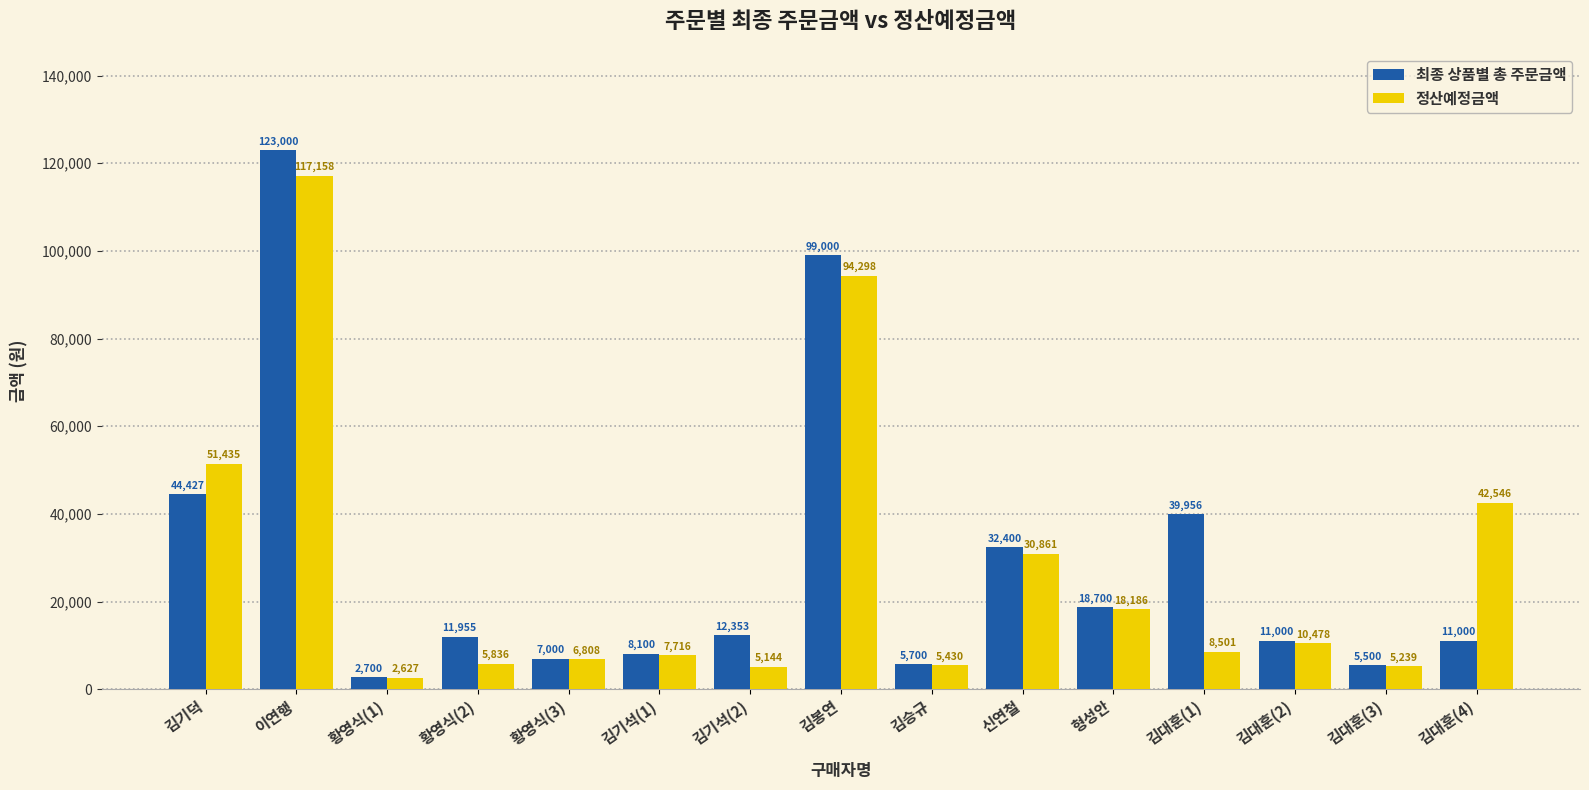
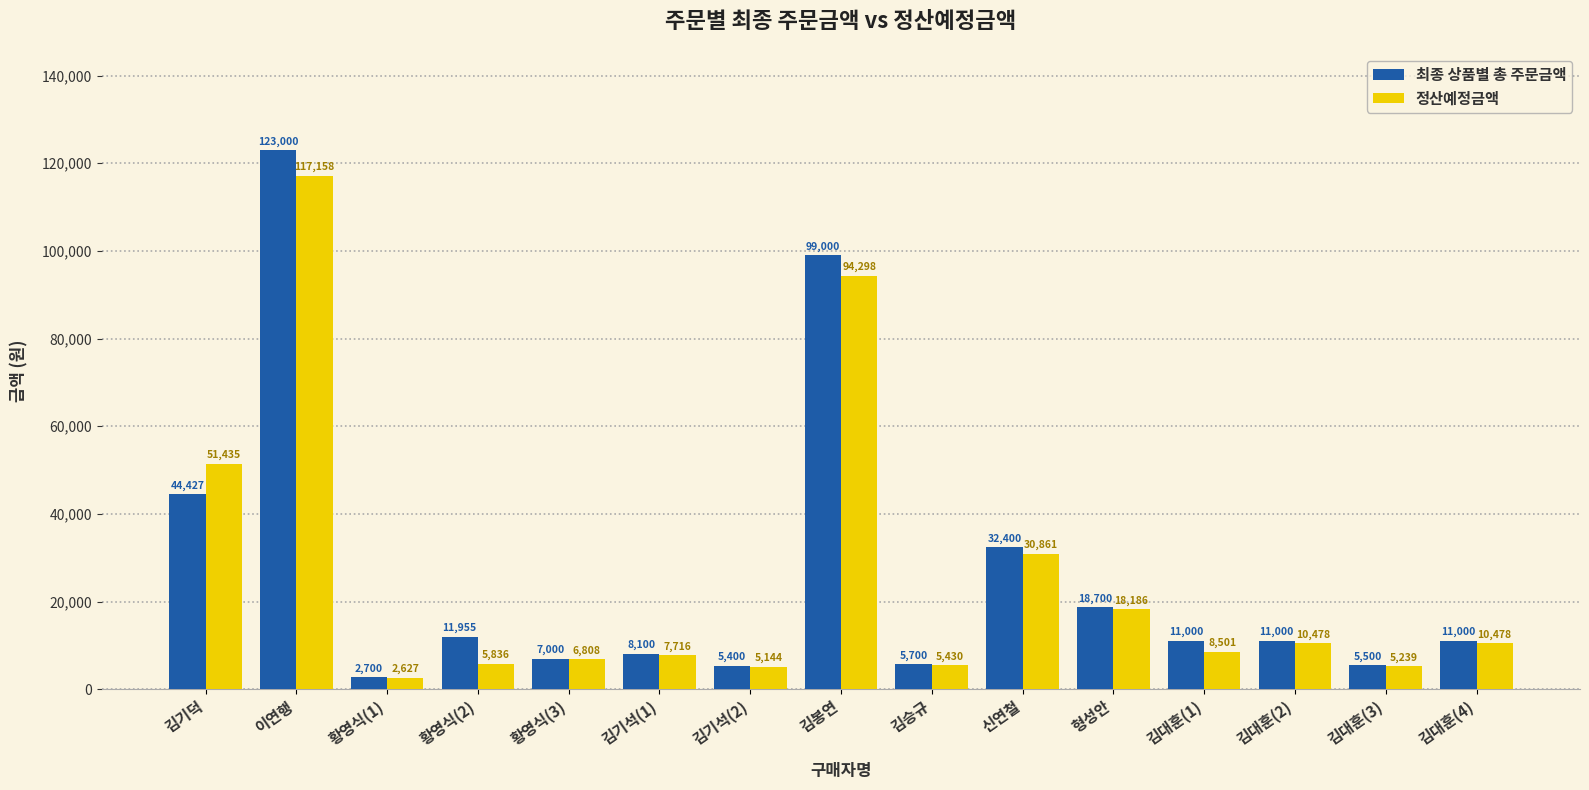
  {
    "최종 상품별 총 주문금액": {
      "김기덕": "44,427",
      "이연행": "123,000",
      "황영식(1)": "2,700",
      "황영식(2)": "11,955",
      "황영식(3)": "7,000",
      "김기석(1)": "8,100",
-     "김기석(2)": "12,353",
+     "김기석(2)": "5,400",
      "김봉연": "99,000",
      "김승규": "5,700",
      "신연철": "32,400",
      "형성안": "18,700",
-     "김대훈(1)": "39,956",
+     "김대훈(1)": "11,000",
      "김대훈(2)": "11,000",
      "김대훈(3)": "5,500",
      "김대훈(4)": "11,000"
    },
    "정산예정금액": {
      "김기덕": "51,435",
      "이연행": "117,158",
      "황영식(1)": "2,627",
      "황영식(2)": "5,836",
      "황영식(3)": "6,808",
      "김기석(1)": "7,716",
      "김기석(2)": "5,144",
      "김봉연": "94,298",
      "김승규": "5,430",
      "신연철": "30,861",
      "형성안": "18,186",
      "김대훈(1)": "8,501",
      "김대훈(2)": "10,478",
      "김대훈(3)": "5,239",
-     "김대훈(4)": "42,546"
+     "김대훈(4)": "10,478"
    }
  }
